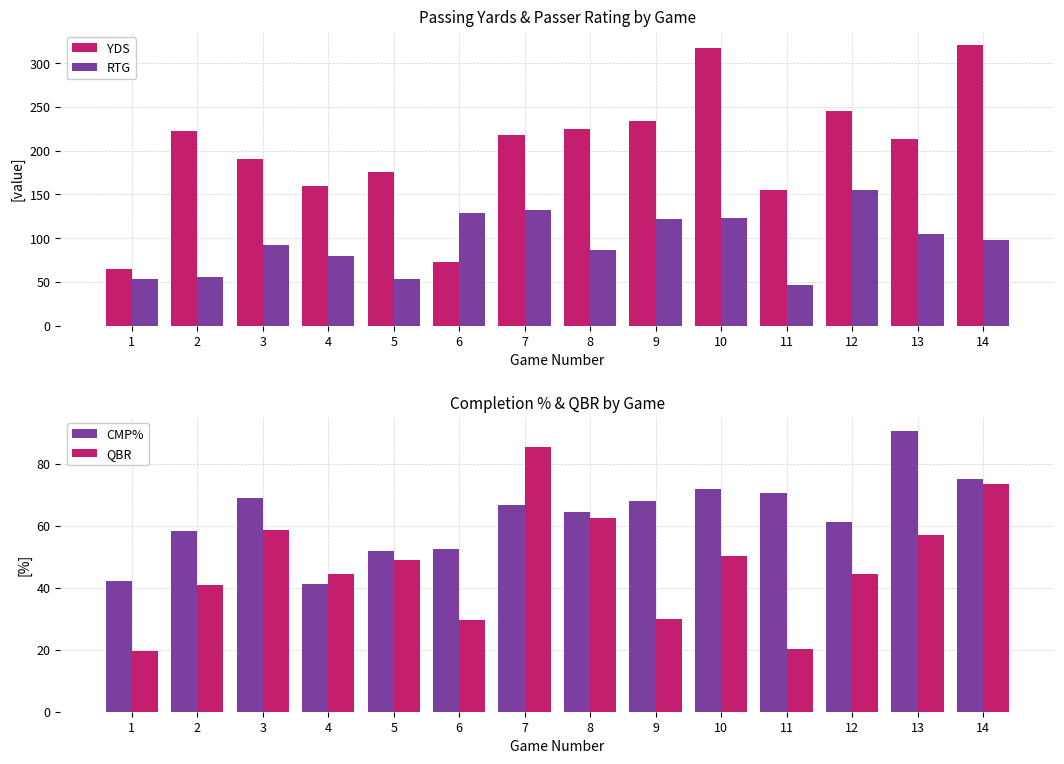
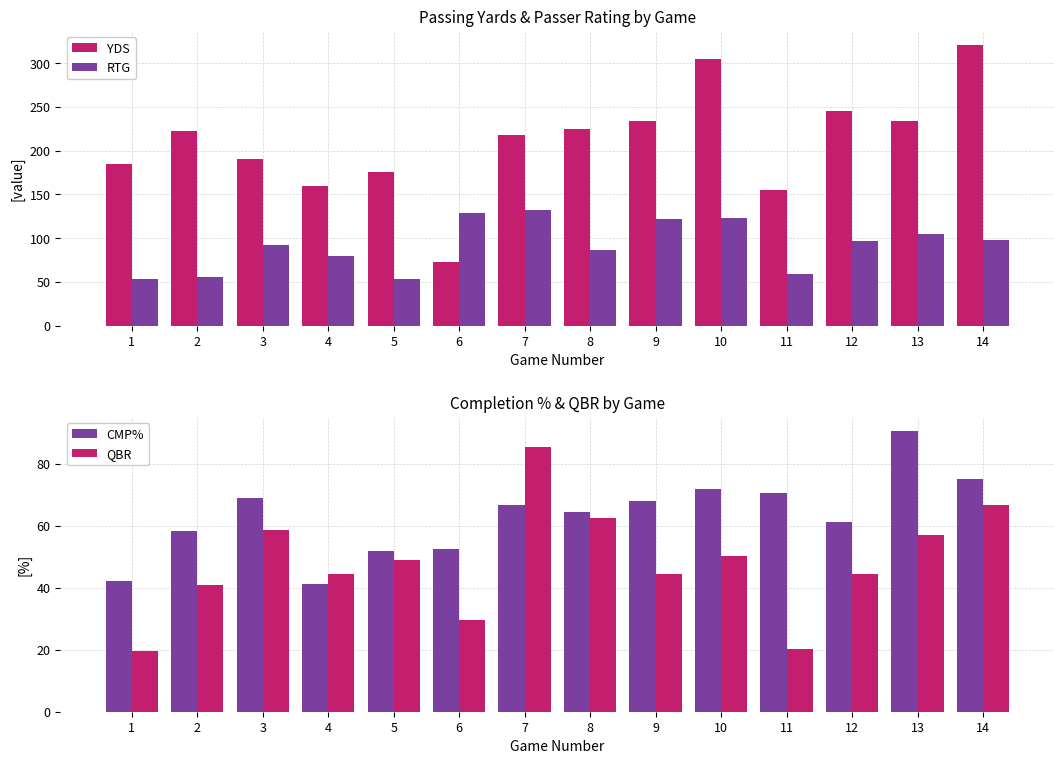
  {
    "Passing Yards & Passer Rating by Game": {
      "YDS": {
-       "1": 70,
+       "1": 190,
        "2": 220,
        "3": 190,
        "4": 160,
        "5": 180,
        "6": 70,
        "7": 220,
        "8": 230,
        "9": 230,
-       "10": 320,
+       "10": 310,
        "11": 160,
        "12": 250,
-       "13": 210,
+       "13": 230,
        "14": 320
      },
      "RTG": {
        "1": 50,
        "2": 60,
        "3": 90,
        "4": 80,
        "5": 50,
        "6": 130,
        "7": 130,
        "8": 90,
        "9": 120,
        "10": 120,
-       "11": 50,
-       "12": 160,
+       "11": 60,
+       "12": 100,
        "13": 110,
        "14": 100
      }
    },
    "Completion % & QBR by Game": {
      "CMP%": {
        "1": 42,
        "2": 58,
        "3": 69,
        "4": 41,
        "5": 52,
        "6": 52,
        "7": 67,
        "8": 65,
        "9": 68,
        "10": 72,
        "11": 71,
        "12": 61,
        "13": 91,
        "14": 75
      },
      "QBR": {
        "1": 20,
        "2": 41,
        "3": 59,
        "4": 44,
        "5": 49,
        "6": 30,
        "7": 85,
        "8": 62,
-       "9": 30,
+       "9": 45,
        "10": 50,
        "11": 20,
        "12": 44,
        "13": 57,
-       "14": 74
+       "14": 67
      }
    }
  }
